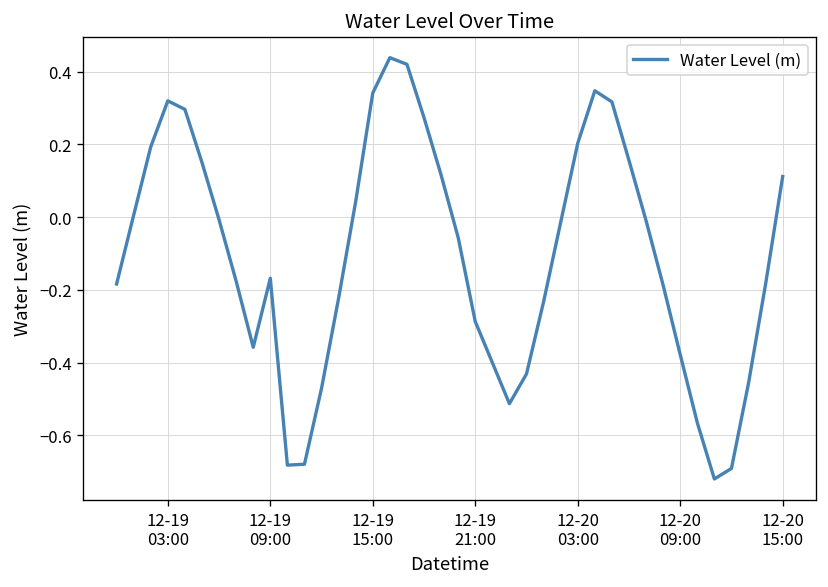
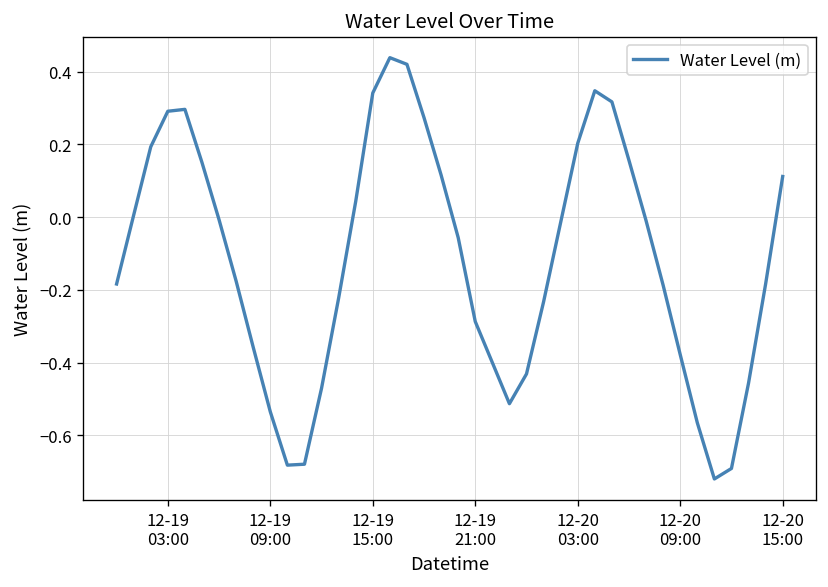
  {
-   "12-19 03:00": 0.32,
-   "12-19 09:00": -0.17,
+   "12-19 03:00": 0.29,
+   "12-19 09:00": -0.54,
    "12-19 15:00": 0.34,
    "12-19 21:00": -0.29,
    "12-20 03:00": 0.20,
    "12-20 09:00": -0.38,
    "12-20 15:00": 0.11
  }
